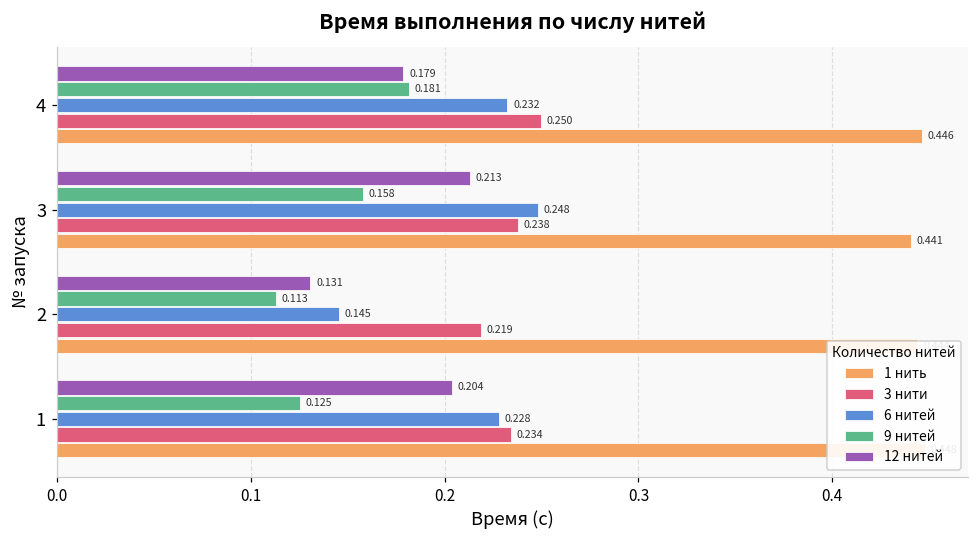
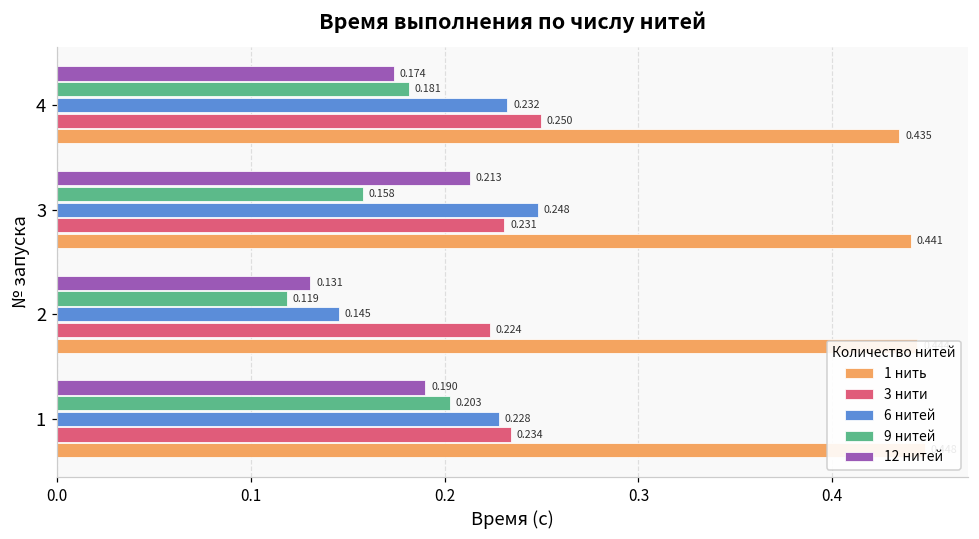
  {
    "1 нить": {
-     "4": 0.446,
+     "4": 0.435,
      "3": 0.441
    },
    "3 нити": {
      "4": 0.250,
-     "3": 0.238,
-     "2": 0.219,
+     "3": 0.231,
+     "2": 0.224,
      "1": 0.234
    },
    "6 нитей": {
      "4": 0.232,
      "3": 0.248,
      "2": 0.145,
      "1": 0.228
    },
    "9 нитей": {
      "4": 0.181,
      "3": 0.158,
-     "2": 0.113,
-     "1": 0.125
+     "2": 0.119,
+     "1": 0.203
    },
    "12 нитей": {
-     "4": 0.179,
+     "4": 0.174,
      "3": 0.213,
      "2": 0.131,
-     "1": 0.204
+     "1": 0.190
    }
  }
